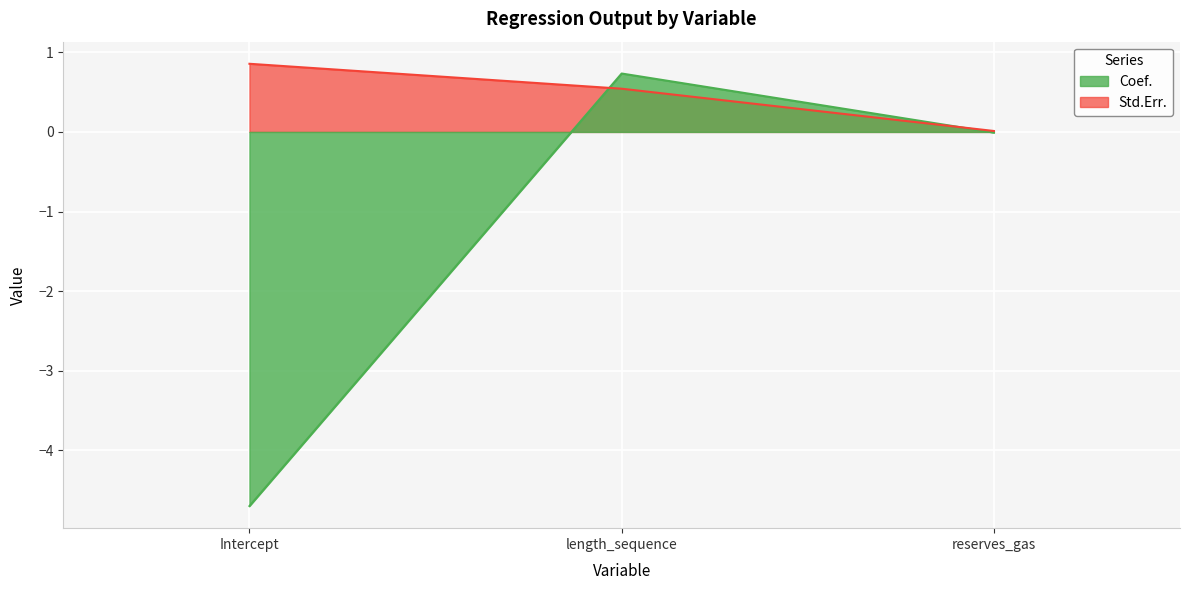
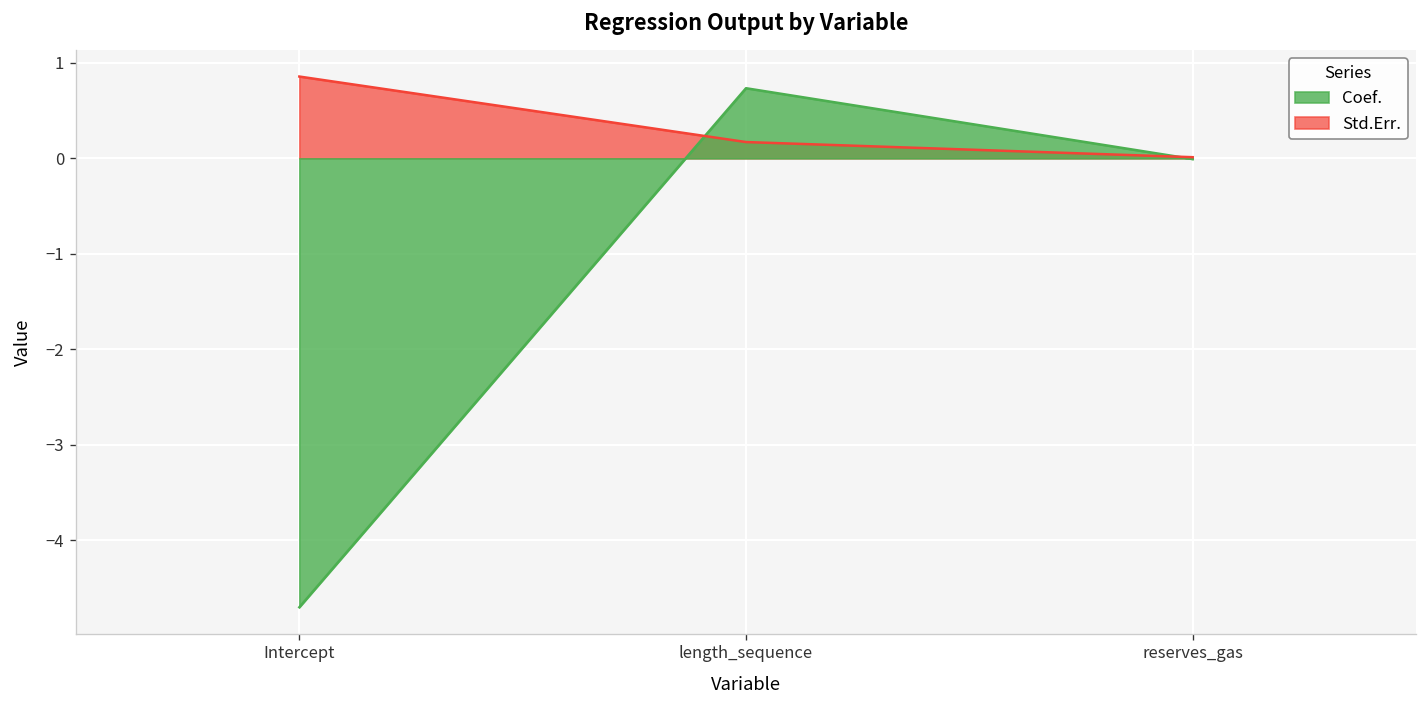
  {
    "Std.Err.": {
      "Intercept": 0.9,
-     "length_sequence": 0.5
+     "length_sequence": 0.2
    }
  }
